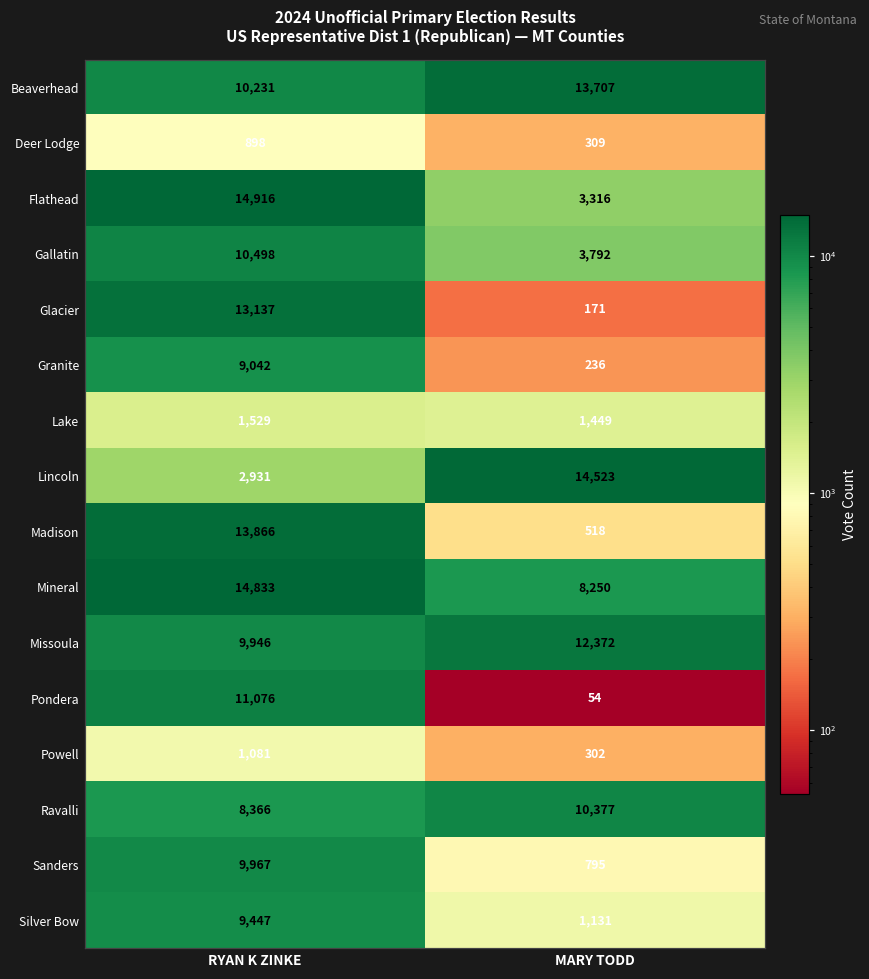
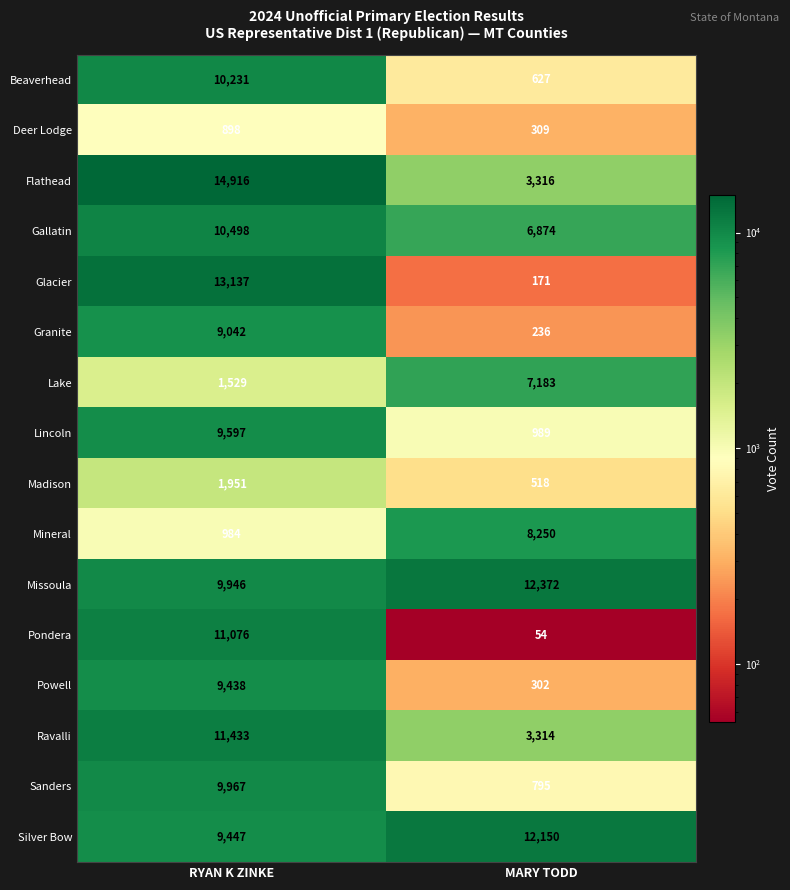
  {
    "Beaverhead": {
      "RYAN K ZINKE": "10,231",
-     "MARY TODD": "13,707"
+     "MARY TODD": "627"
    },
    "Deer Lodge": {
      "RYAN K ZINKE": "898",
      "MARY TODD": "309"
    },
    "Flathead": {
      "RYAN K ZINKE": "14,916",
      "MARY TODD": "3,316"
    },
    "Gallatin": {
      "RYAN K ZINKE": "10,498",
-     "MARY TODD": "3,792"
+     "MARY TODD": "6,874"
    },
    "Glacier": {
      "RYAN K ZINKE": "13,137",
      "MARY TODD": "171"
    },
    "Granite": {
      "RYAN K ZINKE": "9,042",
      "MARY TODD": "236"
    },
    "Lake": {
      "RYAN K ZINKE": "1,529",
-     "MARY TODD": "1,449"
+     "MARY TODD": "7,183"
    },
    "Lincoln": {
-     "RYAN K ZINKE": "2,931",
-     "MARY TODD": "14,523"
+     "RYAN K ZINKE": "9,597",
+     "MARY TODD": "989"
    },
    "Madison": {
-     "RYAN K ZINKE": "13,866",
+     "RYAN K ZINKE": "1,951",
      "MARY TODD": "518"
    },
    "Mineral": {
-     "RYAN K ZINKE": "14,833",
+     "RYAN K ZINKE": "984",
      "MARY TODD": "8,250"
    },
    "Missoula": {
      "RYAN K ZINKE": "9,946",
      "MARY TODD": "12,372"
    },
    "Pondera": {
      "RYAN K ZINKE": "11,076",
      "MARY TODD": "54"
    },
    "Powell": {
-     "RYAN K ZINKE": "1,081",
+     "RYAN K ZINKE": "9,438",
      "MARY TODD": "302"
    },
    "Ravalli": {
-     "RYAN K ZINKE": "8,366",
-     "MARY TODD": "10,377"
+     "RYAN K ZINKE": "11,433",
+     "MARY TODD": "3,314"
    },
    "Sanders": {
      "RYAN K ZINKE": "9,967",
      "MARY TODD": "795"
    },
    "Silver Bow": {
      "RYAN K ZINKE": "9,447",
-     "MARY TODD": "1,131"
+     "MARY TODD": "12,150"
    }
  }
